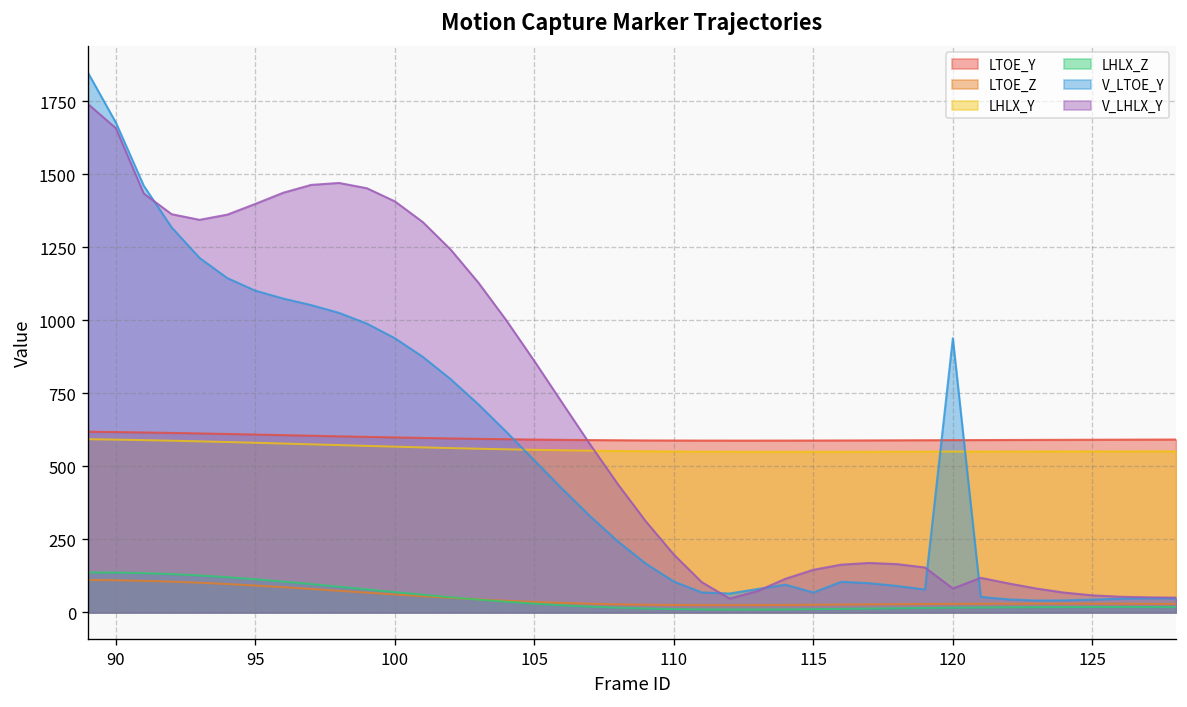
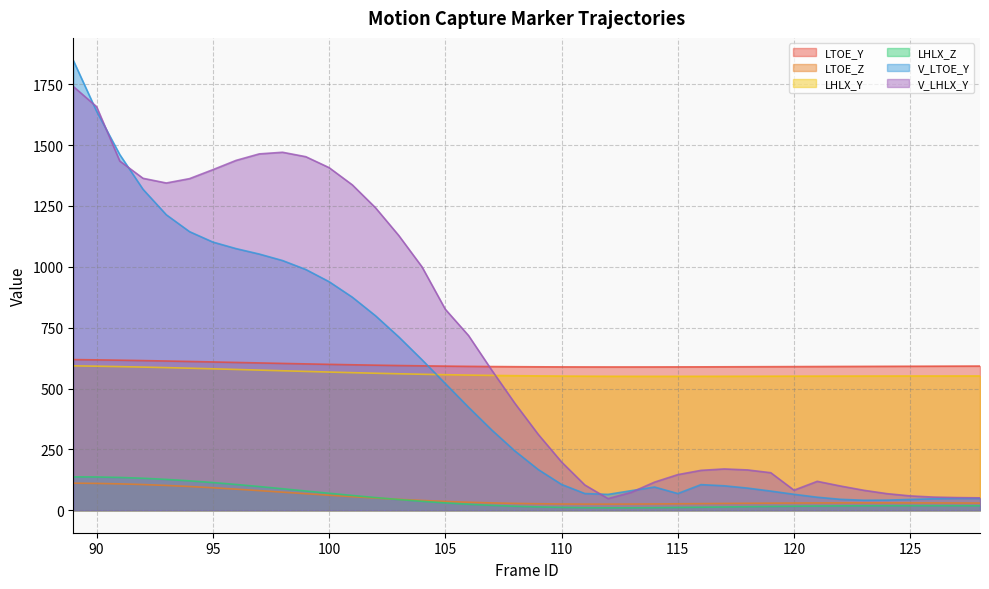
  {
    "LHLX_Z": {
      "90": 140,
      "95": 110,
      "110": 10,
      "115": 10,
      "120": 20,
      "125": 20
    },
    "V_LTOE_Y": {
-     "90": 1680,
+     "90": 1640,
      "95": 1100,
      "100": 940,
      "105": 520,
      "110": 110,
      "115": 70,
-     "120": 940,
+     "120": 70,
      "125": 40
    },
    "V_LHLX_Y": {
      "90": 1660,
      "95": 1400,
      "100": 1410,
-     "105": 860,
+     "105": 830,
      "110": 200,
      "115": 150,
      "120": 80,
      "125": 60
    }
  }
